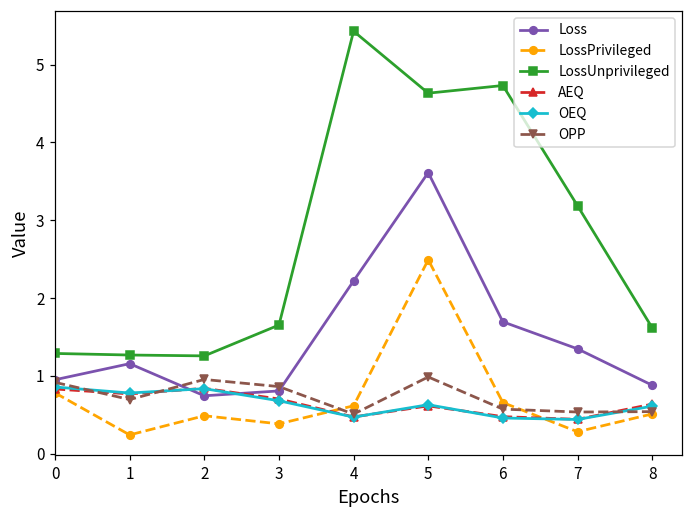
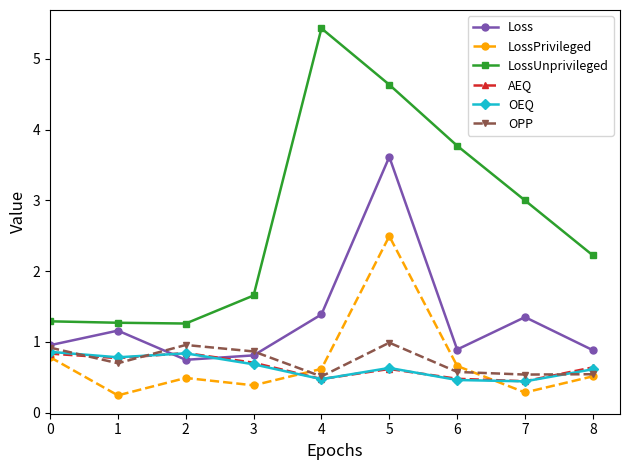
  {
    "Loss": {
      "1": 1.2,
      "2": 0.7,
      "3": 0.8,
-     "4": 2.2,
+     "4": 1.4,
      "5": 3.6,
-     "6": 1.7,
+     "6": 0.9,
      "7": 1.3,
      "8": 0.9
    },
    "LossPrivileged": {
      "0": 0.8,
      "1": 0.2,
      "2": 0.5,
      "3": 0.4,
      "4": 0.6,
      "5": 2.5,
      "6": 0.7,
      "7": 0.3
    },
    "LossUnprivileged": {
      "0": 1.3,
      "1": 1.3,
      "2": 1.3,
      "3": 1.7,
      "4": 5.4,
      "5": 4.6,
-     "6": 4.7,
-     "7": 3.2,
-     "8": 1.6
+     "6": 3.8,
+     "7": 3.0,
+     "8": 2.2
    },
    "OPP": {
      "1": 0.7,
      "2": 1.0,
      "3": 0.9,
      "5": 1.0,
      "6": 0.6,
      "7": 0.5
    }
  }
